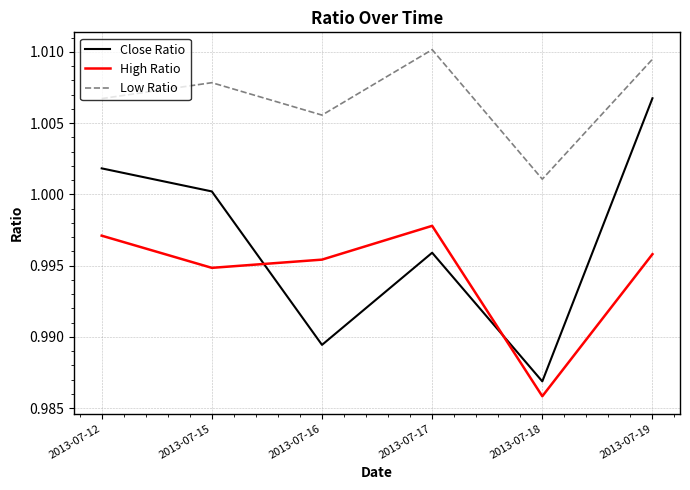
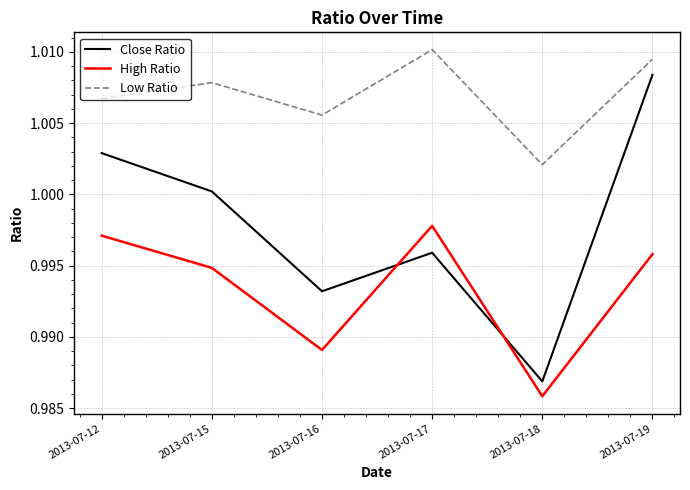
  {
    "Close Ratio": {
-     "2013-07-12": 1.0018,
+     "2013-07-12": 1.0029,
      "2013-07-15": 1.0002,
-     "2013-07-16": 0.9894,
+     "2013-07-16": 0.9932,
      "2013-07-17": 0.9959,
      "2013-07-18": 0.9869,
-     "2013-07-19": 1.0067
+     "2013-07-19": 1.0084
    },
    "High Ratio": {
      "2013-07-12": 0.9971,
      "2013-07-15": 0.9948,
-     "2013-07-16": 0.9954,
+     "2013-07-16": 0.9891,
      "2013-07-17": 0.9978,
      "2013-07-18": 0.9858,
      "2013-07-19": 0.9958
    },
    "Low Ratio": {
      "2013-07-15": 1.0078,
      "2013-07-16": 1.0056,
      "2013-07-17": 1.0101,
-     "2013-07-18": 1.0011,
+     "2013-07-18": 1.0021,
      "2013-07-19": 1.0095
    }
  }
